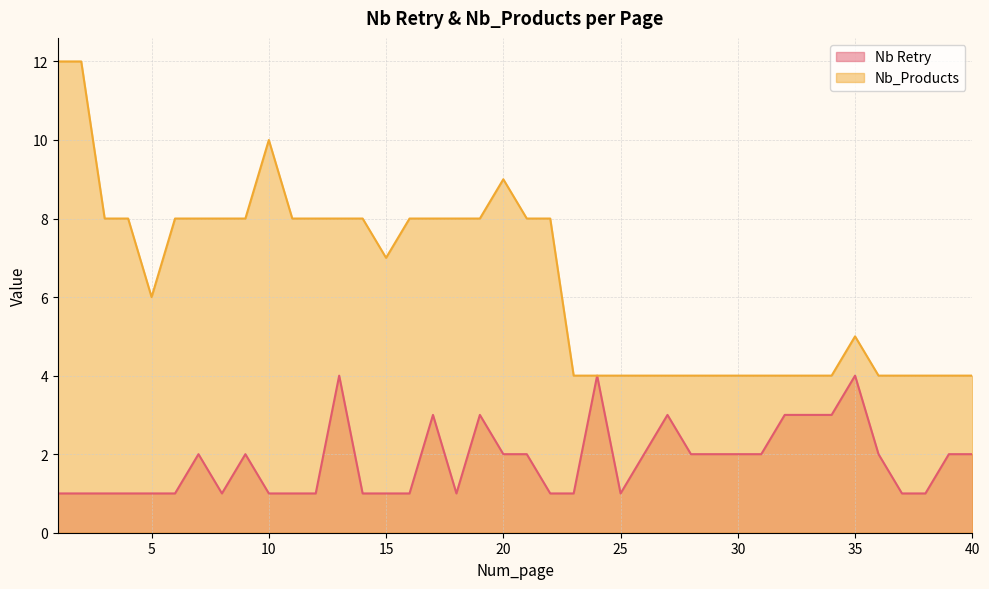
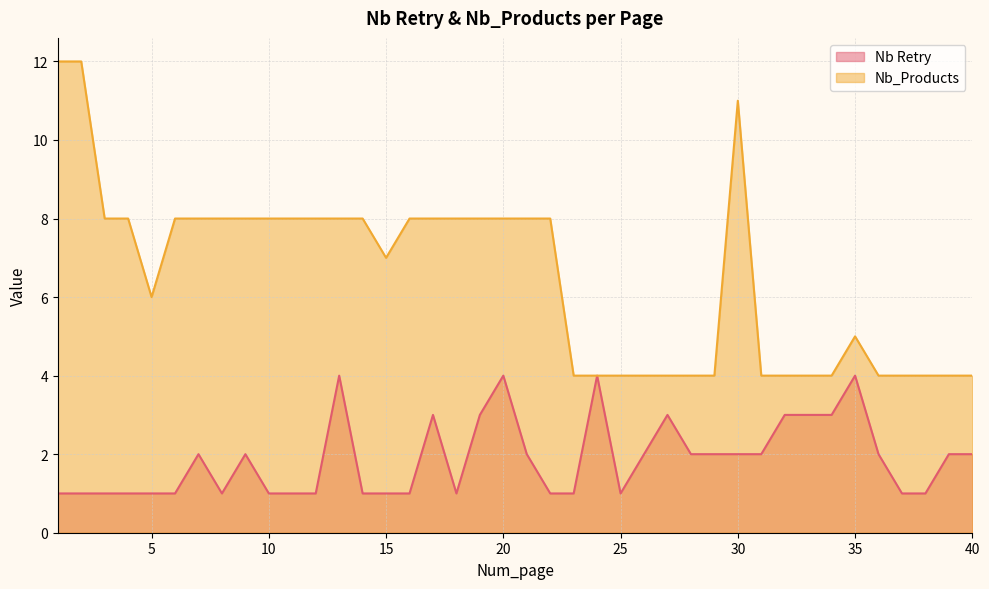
  {
    "Nb Retry": {
      "5": 1,
      "10": 1,
      "15": 1,
-     "20": 2,
+     "20": 4,
      "25": 1,
      "30": 2,
      "35": 4,
      "40": 2
    },
    "Nb_Products": {
      "5": 6,
-     "10": 10,
+     "10": 8,
      "15": 7,
-     "20": 9,
+     "20": 8,
      "25": 4,
-     "30": 4,
+     "30": 11,
      "35": 5,
      "40": 4
    }
  }
